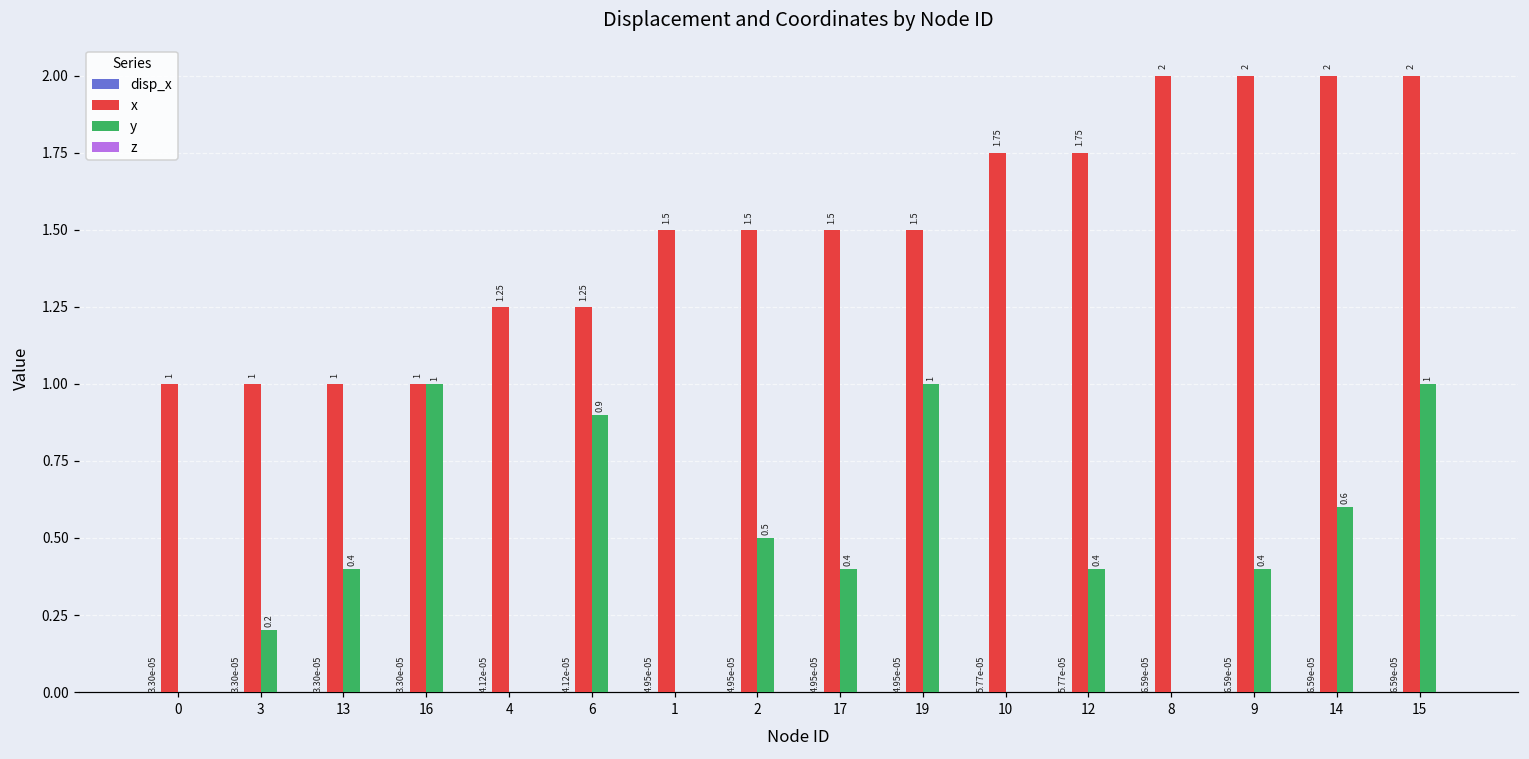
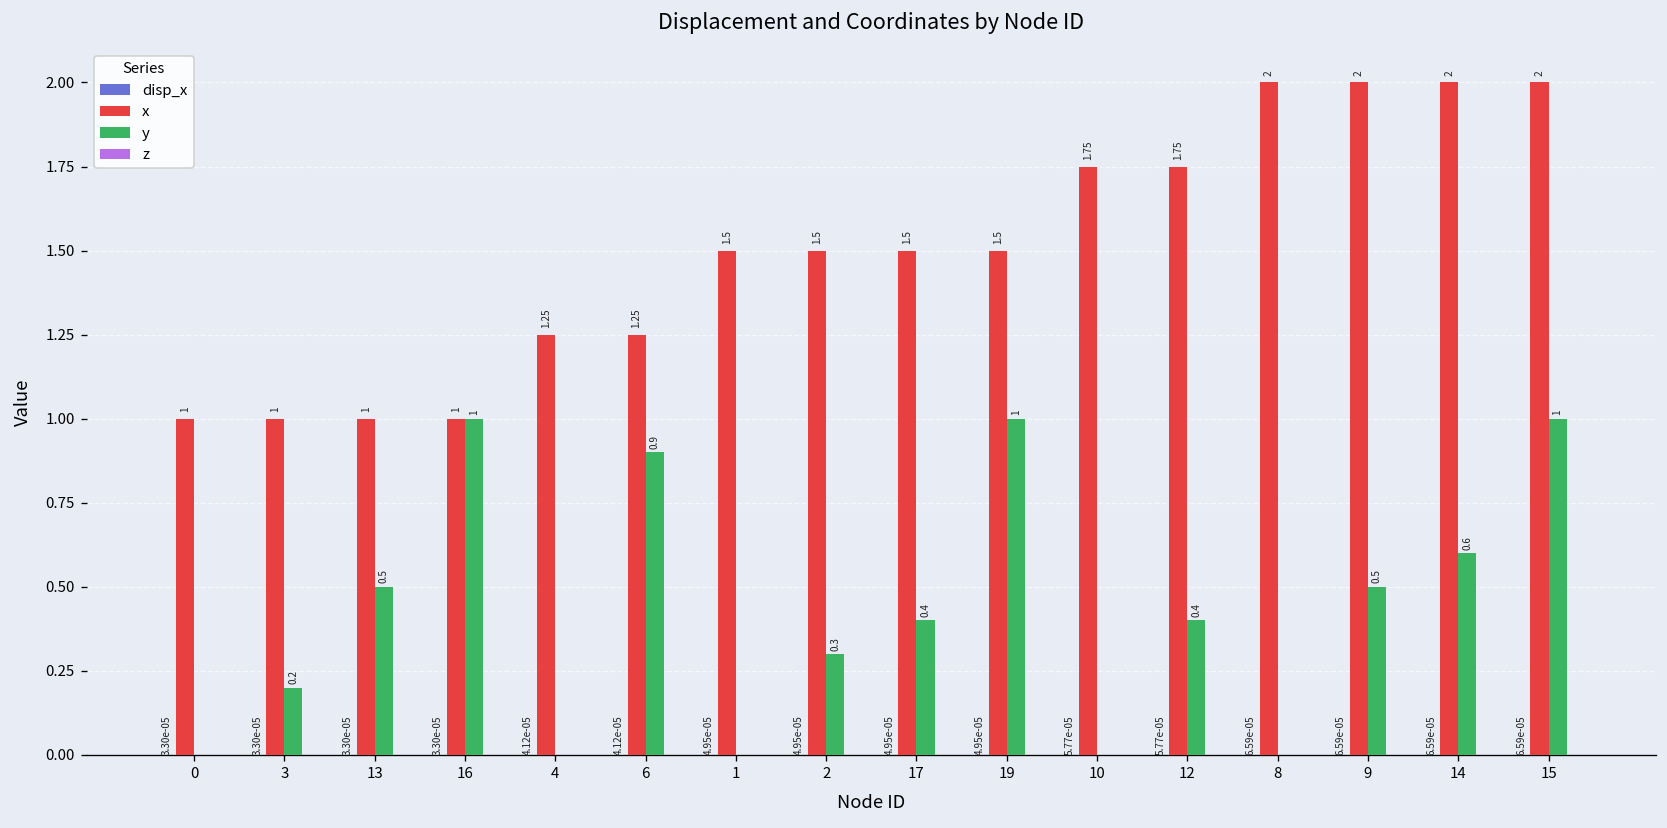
  {
    "disp_x": {
      "0": "3.30e-05",
      "3": "3.30e-05",
      "13": "3.30e-05",
      "16": "3.30e-05",
      "4": "4.12e-05",
      "6": "4.12e-05",
      "1": "4.95e-05",
      "2": "4.95e-05",
      "17": "4.95e-05",
      "19": "4.95e-05",
      "10": "5.77e-05",
      "12": "5.77e-05",
      "8": "6.59e-05",
      "9": "6.59e-05",
      "14": "6.59e-05",
      "15": "6.59e-05"
    },
    "x": {
      "0": "1",
      "3": "1",
      "13": "1",
      "16": "1",
      "4": "1.25",
      "6": "1.25",
      "1": "1.5",
      "2": "1.5",
      "17": "1.5",
      "19": "1.5",
      "10": "1.75",
      "12": "1.75",
      "8": "2",
      "9": "2",
      "14": "2",
      "15": "2"
    },
    "y": {
      "3": "0.2",
-     "13": "0.4",
+     "13": "0.5",
      "16": "1",
      "6": "0.9",
-     "2": "0.5",
+     "2": "0.3",
      "17": "0.4",
      "19": "1",
      "12": "0.4",
-     "9": "0.4",
+     "9": "0.5",
      "14": "0.6",
      "15": "1"
    },
    "z": {
      "15": "0.00"
    }
  }
